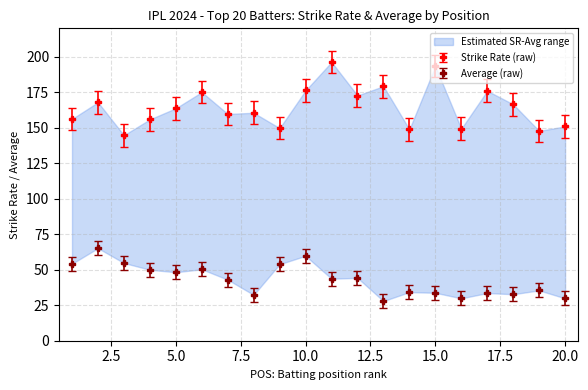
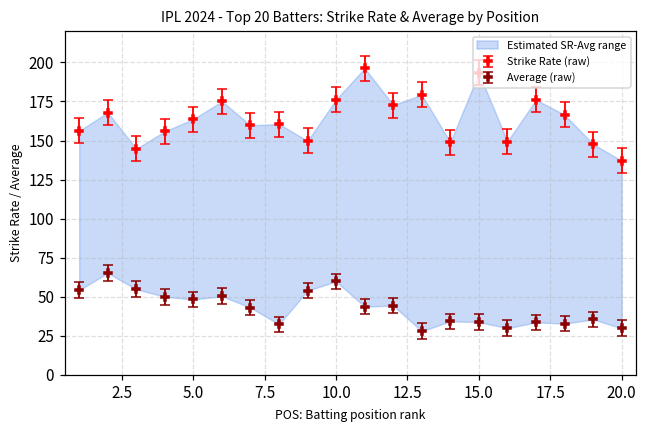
  {
    "Estimated SR-Avg range": {
      "5.0": 164,
      "10.0": 176,
-     "20.0": 151
+     "20.0": 137
    }
  }
